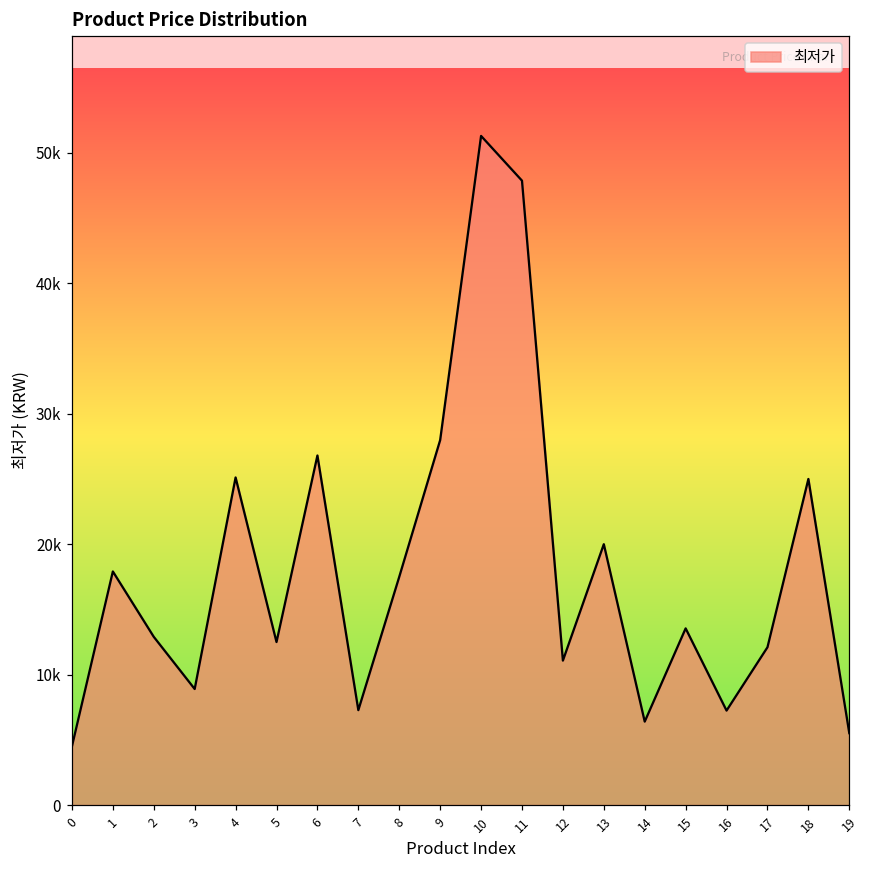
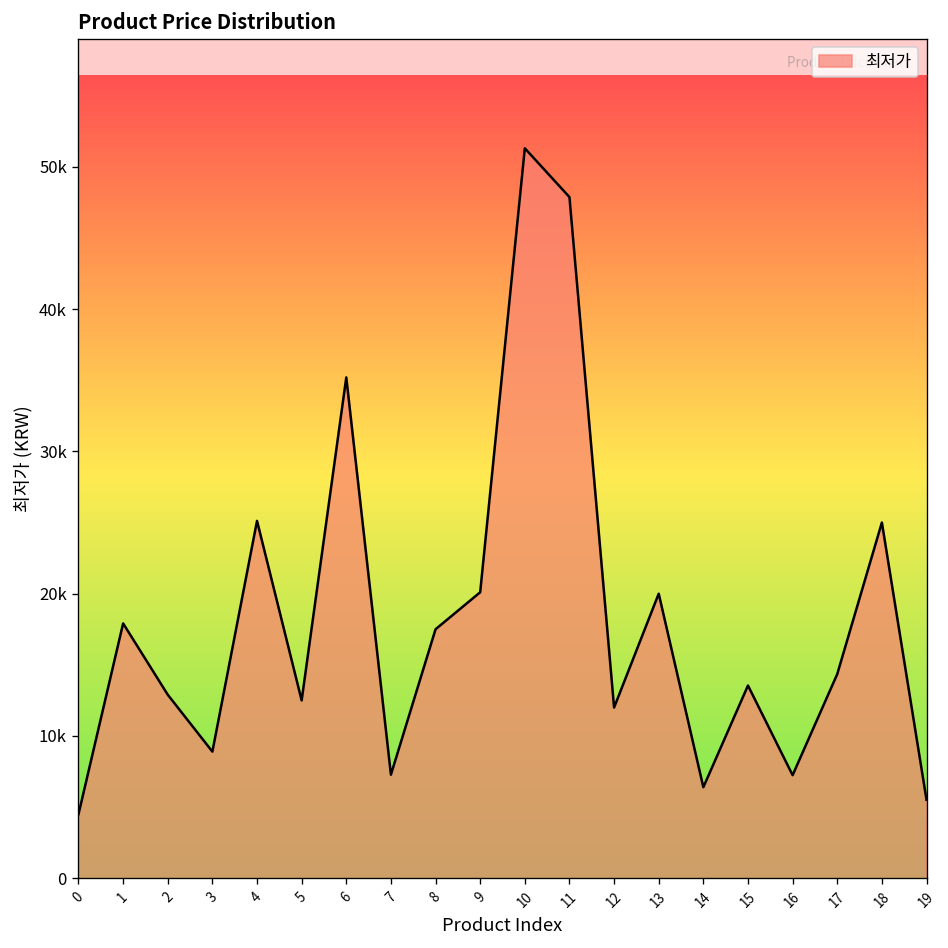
  {
    "0": 4500,
    "1": 17900,
    "2": 12900,
    "3": 8900,
    "4": 25100,
    "5": 12500,
-   "6": 26800,
+   "6": 35200,
    "7": 7300,
    "8": 17500,
-   "9": 28000,
+   "9": 20100,
    "10": 51300,
    "11": 47900,
-   "12": 11100,
+   "12": 12000,
    "13": 20000,
    "14": 6400,
    "15": 13500,
    "16": 7200,
-   "17": 12100,
+   "17": 14300,
    "18": 25000,
    "19": 5500
  }
